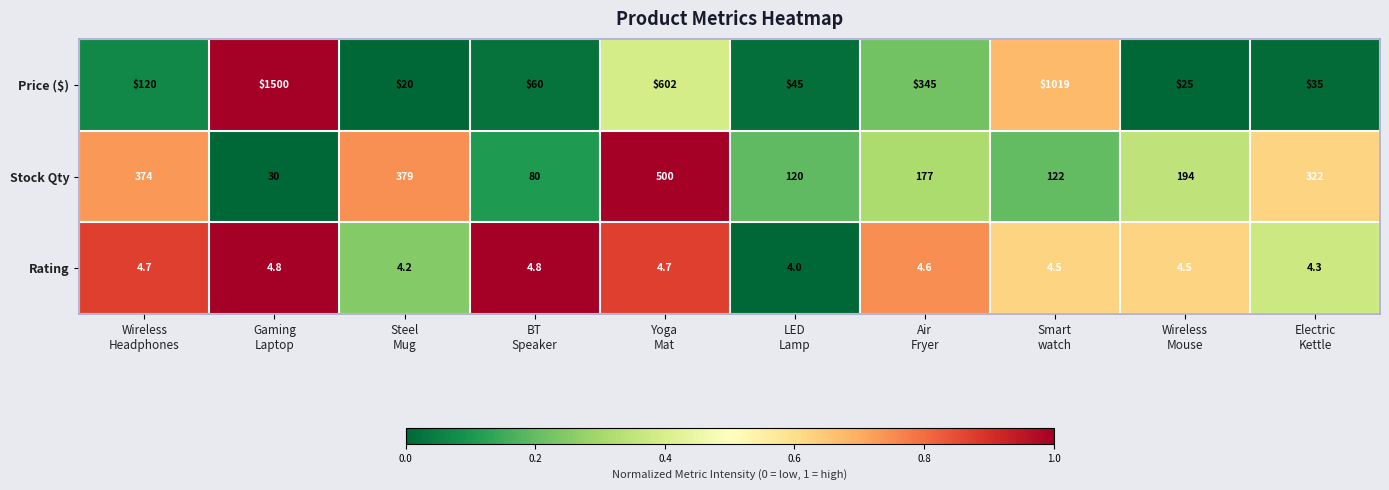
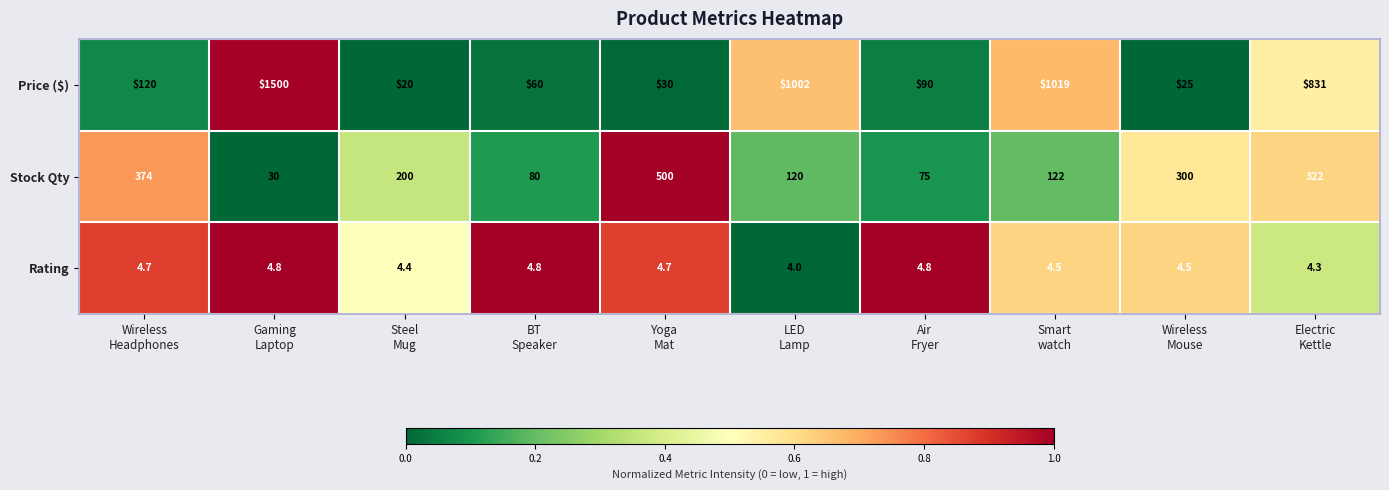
  {
    "Price ($)": {
      "Wireless Headphones": "$120",
      "Gaming Laptop": "$1500",
      "Steel Mug": "$20",
      "BT Speaker": "$60",
-     "Yoga Mat": "$602",
-     "LED Lamp": "$45",
-     "Air Fryer": "$345",
+     "Yoga Mat": "$30",
+     "LED Lamp": "$1002",
+     "Air Fryer": "$90",
      "Smart watch": "$1019",
      "Wireless Mouse": "$25",
-     "Electric Kettle": "$35"
+     "Electric Kettle": "$831"
    },
    "Stock Qty": {
      "Wireless Headphones": "374",
      "Gaming Laptop": "30",
-     "Steel Mug": "379",
+     "Steel Mug": "200",
      "BT Speaker": "80",
      "Yoga Mat": "500",
      "LED Lamp": "120",
-     "Air Fryer": "177",
+     "Air Fryer": "75",
      "Smart watch": "122",
-     "Wireless Mouse": "194",
+     "Wireless Mouse": "300",
      "Electric Kettle": "322"
    },
    "Rating": {
      "Wireless Headphones": "4.7",
      "Gaming Laptop": "4.8",
-     "Steel Mug": "4.2",
+     "Steel Mug": "4.4",
      "BT Speaker": "4.8",
      "Yoga Mat": "4.7",
      "LED Lamp": "4.0",
-     "Air Fryer": "4.6",
+     "Air Fryer": "4.8",
      "Smart watch": "4.5",
      "Wireless Mouse": "4.5",
      "Electric Kettle": "4.3"
    }
  }
